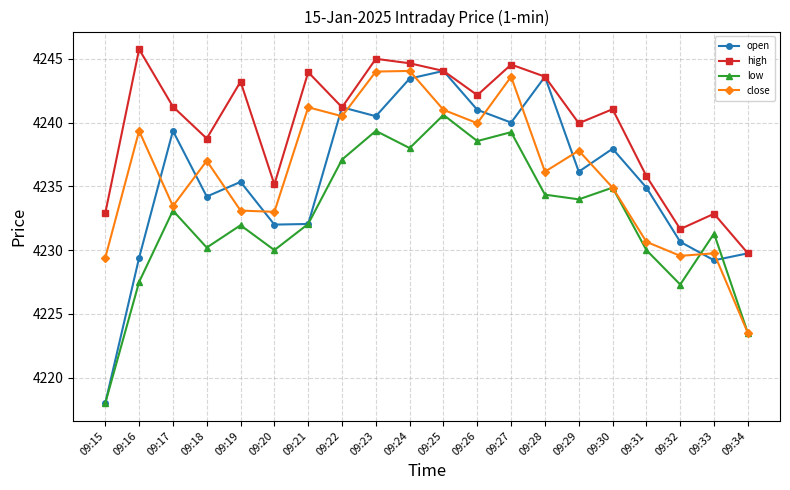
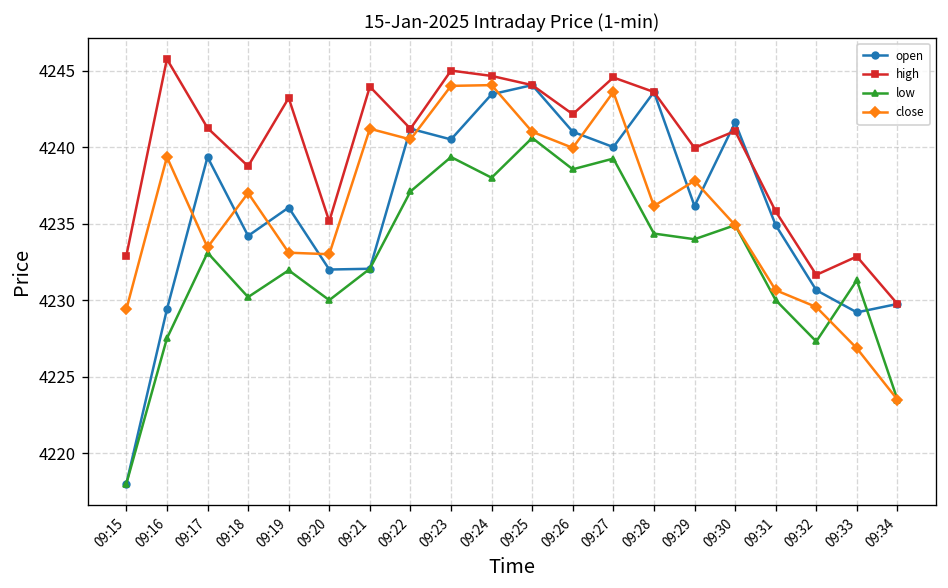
  {
    "open": {
      "09:16": 4229.4,
      "09:17": 4239.4,
      "09:18": 4234.2,
-     "09:19": 4235.4,
+     "09:19": 4236.1,
      "09:20": 4232.0,
      "09:23": 4240.5,
      "09:24": 4243.5,
      "09:26": 4241.0,
      "09:27": 4240.0,
      "09:29": 4236.2,
-     "09:30": 4238.0,
+     "09:30": 4241.6,
      "09:31": 4234.9,
      "09:32": 4230.7,
      "09:33": 4229.2
    },
    "high": {
      "09:15": 4232.9,
      "09:16": 4245.8,
      "09:17": 4241.3,
      "09:18": 4238.8,
      "09:19": 4243.2,
      "09:20": 4235.2,
      "09:21": 4244.0,
      "09:23": 4245.0,
      "09:24": 4244.7,
      "09:26": 4242.2,
      "09:27": 4244.6,
      "09:29": 4240.0,
      "09:30": 4241.1,
      "09:31": 4235.8,
      "09:32": 4231.7,
      "09:33": 4232.9
    },
    "low": {
      "09:16": 4227.5,
      "09:17": 4233.1,
      "09:18": 4230.2,
      "09:19": 4232.0,
      "09:20": 4230.0,
      "09:22": 4237.1,
      "09:23": 4239.4,
      "09:24": 4238.0,
      "09:25": 4240.6,
      "09:26": 4238.6,
      "09:27": 4239.3,
      "09:28": 4234.4,
      "09:29": 4234.0,
      "09:31": 4230.0,
      "09:32": 4227.3,
      "09:33": 4231.3
    },
    "close": {
      "09:15": 4229.4,
      "09:16": 4239.4,
      "09:17": 4233.5,
      "09:18": 4237.0,
      "09:19": 4233.1,
      "09:20": 4233.0,
      "09:21": 4241.2,
      "09:22": 4240.5,
      "09:23": 4244.0,
      "09:24": 4244.1,
      "09:25": 4241.0,
      "09:26": 4240.0,
      "09:27": 4243.6,
      "09:28": 4236.2,
      "09:29": 4237.8,
      "09:31": 4230.7,
      "09:32": 4229.6,
-     "09:33": 4229.8
+     "09:33": 4226.9
    }
  }
